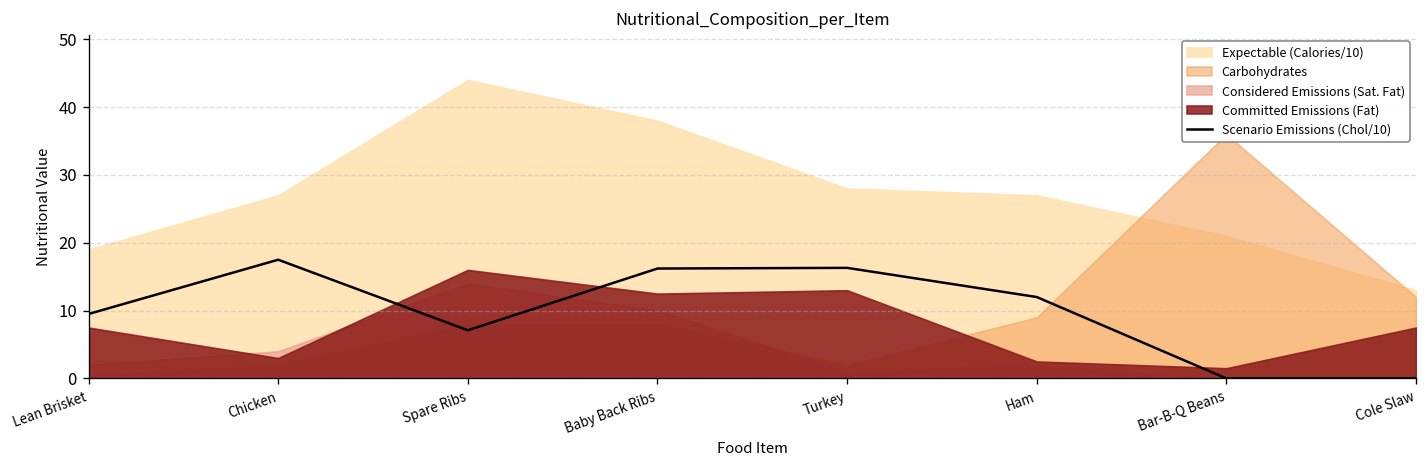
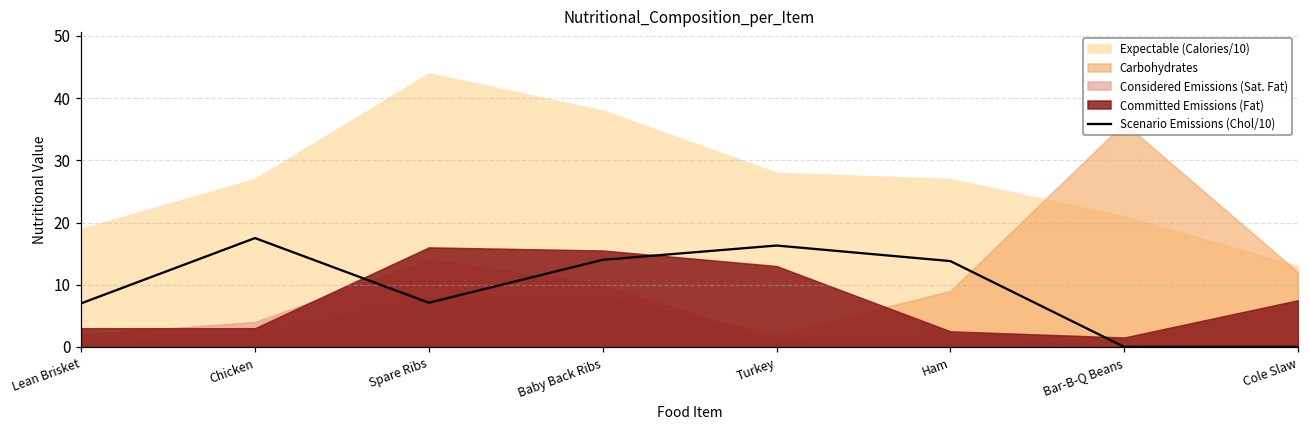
  {
    "Scenario Emissions (Chol/10)": {
-     "Lean Brisket": 10,
+     "Lean Brisket": 7,
      "Chicken": 18,
      "Spare Ribs": 7,
-     "Baby Back Ribs": 16,
+     "Baby Back Ribs": 14,
      "Turkey": 16,
-     "Ham": 12
+     "Ham": 14
    },
    "Committed Emissions (Fat)": {
-     "Lean Brisket": 8,
+     "Lean Brisket": 3,
      "Chicken": 3,
      "Spare Ribs": 16,
-     "Baby Back Ribs": 13,
+     "Baby Back Ribs": 16,
      "Turkey": 13,
      "Ham": 3,
      "Bar-B-Q Beans": 2,
      "Cole Slaw": 8
    }
  }
